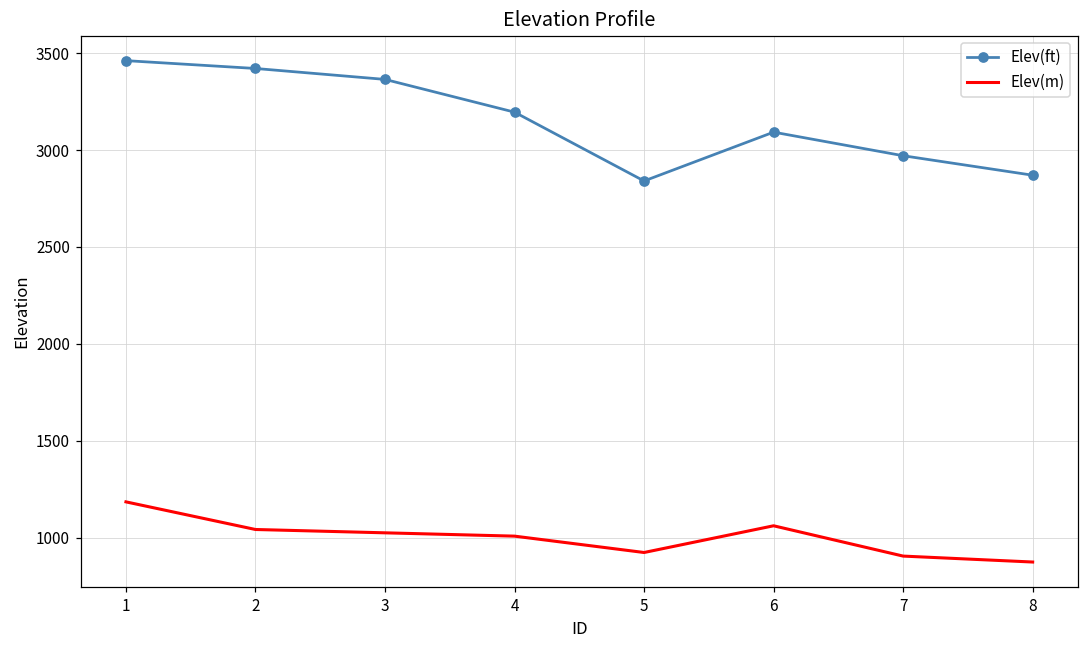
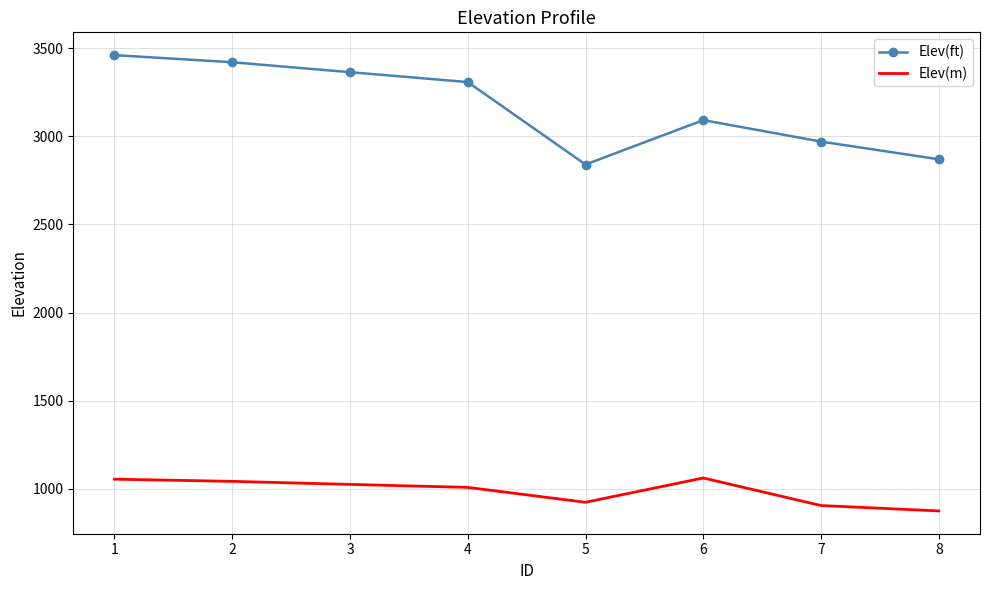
  {
    "Elev(ft)": {
      "1": 3460,
      "2": 3420,
      "3": 3360,
-     "4": 3200,
+     "4": 3310,
      "5": 2840,
      "6": 3090,
      "7": 2970,
      "8": 2870
    },
    "Elev(m)": {
-     "1": 1190,
+     "1": 1050,
      "2": 1040,
      "3": 1030,
      "4": 1010,
      "5": 920,
      "6": 1060,
      "7": 910,
      "8": 870
    }
  }
